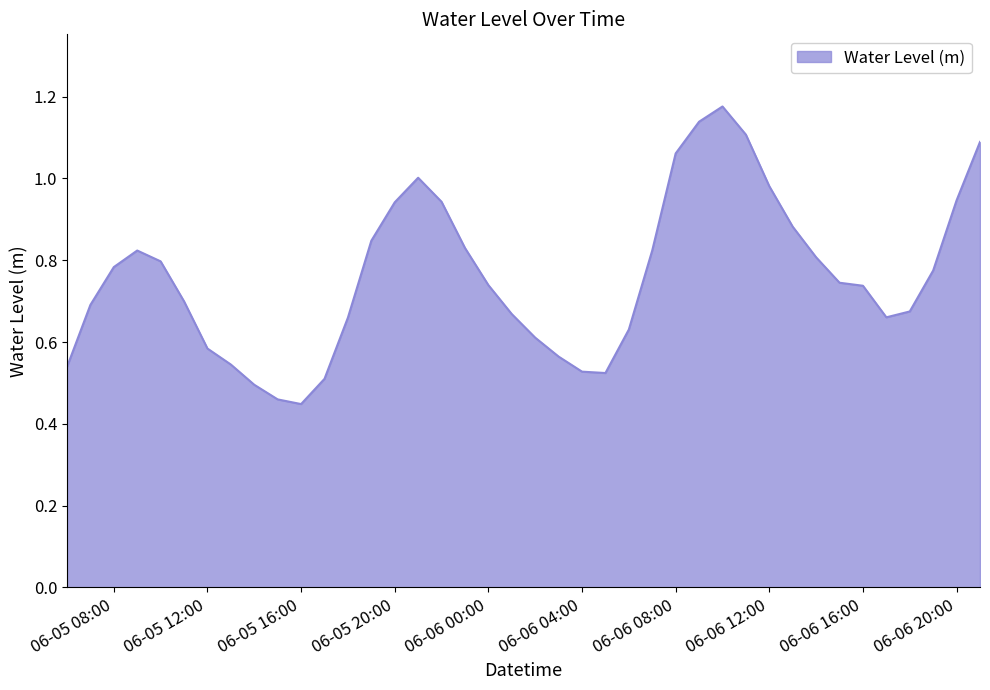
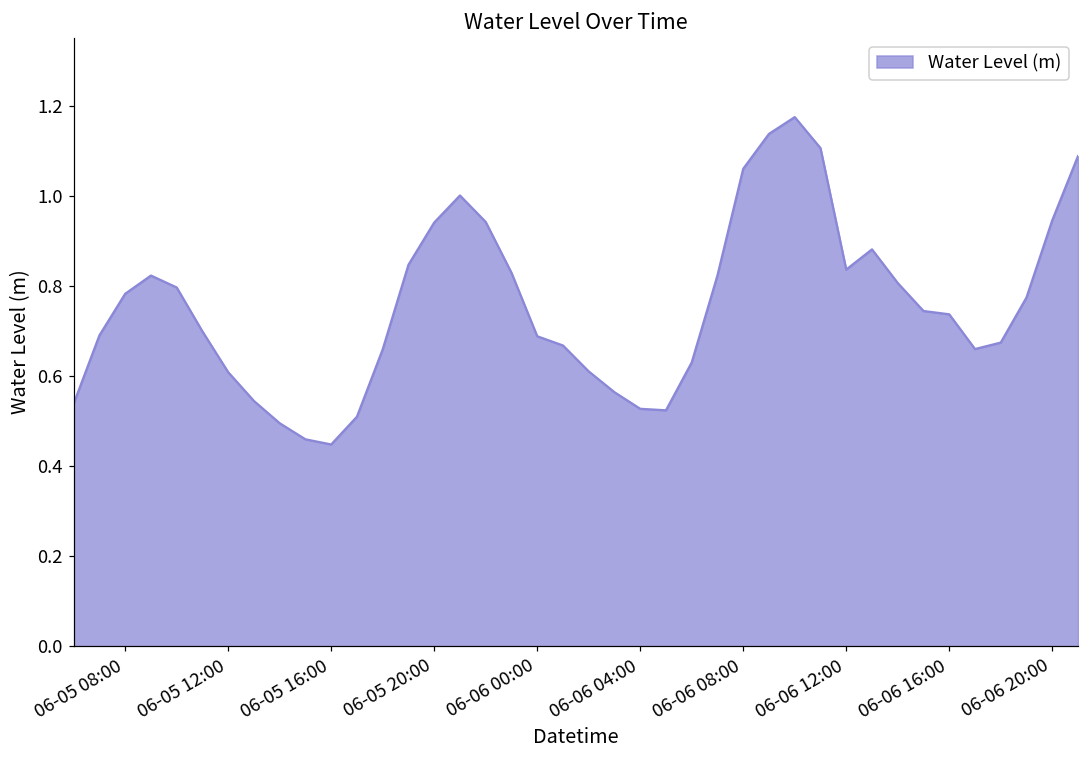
  {
    "06-05 08:00": 0.78,
-   "06-05 12:00": 0.58,
+   "06-05 12:00": 0.61,
    "06-05 16:00": 0.45,
    "06-05 20:00": 0.94,
-   "06-06 00:00": 0.74,
+   "06-06 00:00": 0.69,
    "06-06 04:00": 0.53,
    "06-06 08:00": 1.06,
-   "06-06 12:00": 0.98,
+   "06-06 12:00": 0.84,
    "06-06 16:00": 0.74,
    "06-06 20:00": 0.95
  }
